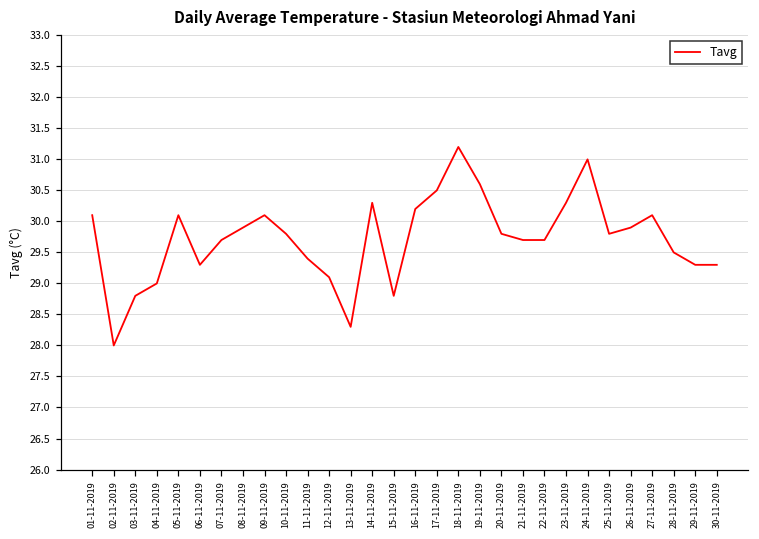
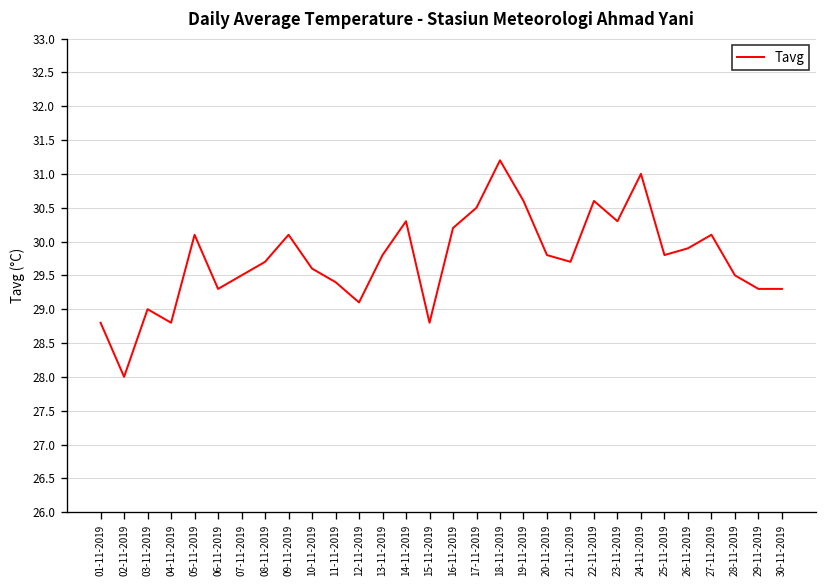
  {
-   "01-11-2019": 30.1,
+   "01-11-2019": 28.8,
    "02-11-2019": 28.0,
-   "03-11-2019": 28.8,
-   "04-11-2019": 29.0,
+   "03-11-2019": 29.0,
+   "04-11-2019": 28.8,
    "05-11-2019": 30.1,
    "06-11-2019": 29.3,
-   "07-11-2019": 29.7,
-   "08-11-2019": 29.9,
+   "07-11-2019": 29.5,
+   "08-11-2019": 29.7,
    "09-11-2019": 30.1,
-   "10-11-2019": 29.8,
+   "10-11-2019": 29.6,
    "11-11-2019": 29.4,
    "12-11-2019": 29.1,
-   "13-11-2019": 28.3,
+   "13-11-2019": 29.8,
    "14-11-2019": 30.3,
    "15-11-2019": 28.8,
    "16-11-2019": 30.2,
    "17-11-2019": 30.5,
    "18-11-2019": 31.2,
    "19-11-2019": 30.6,
    "20-11-2019": 29.8,
    "21-11-2019": 29.7,
-   "22-11-2019": 29.7,
+   "22-11-2019": 30.6,
    "23-11-2019": 30.3,
    "24-11-2019": 31.0,
    "25-11-2019": 29.8,
    "26-11-2019": 29.9,
    "27-11-2019": 30.1,
    "28-11-2019": 29.5,
    "29-11-2019": 29.3,
    "30-11-2019": 29.3
  }
